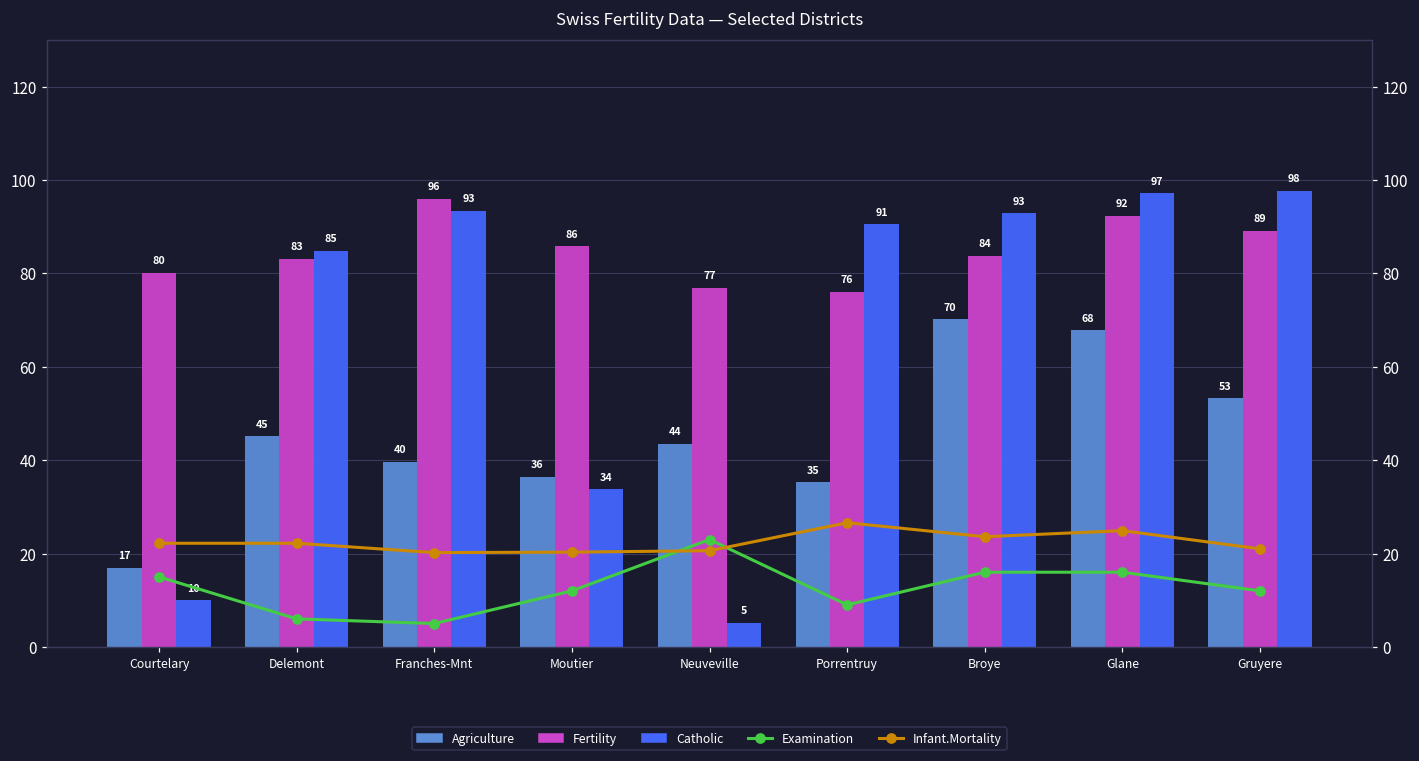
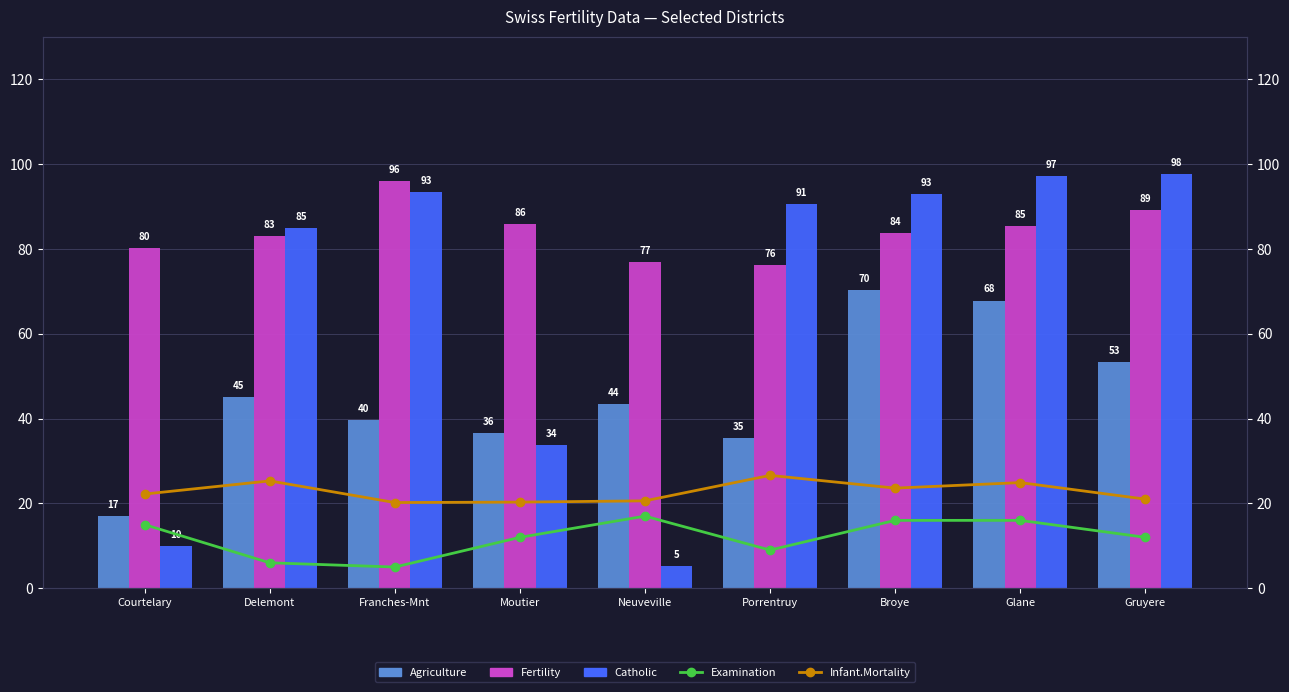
  {
    "Fertility": {
      "Courtelary": 80,
      "Delemont": 83,
      "Franches-Mnt": 96,
      "Moutier": 86,
      "Neuveville": 77,
      "Porrentruy": 76,
      "Broye": 84,
-     "Glane": 92,
+     "Glane": 85,
      "Gruyere": 89
    },
    "Examination": {
      "Courtelary": 15,
      "Delemont": 6,
      "Franches-Mnt": 5,
      "Moutier": 12,
-     "Neuveville": 23,
+     "Neuveville": 17,
      "Porrentruy": 9,
      "Broye": 16,
      "Glane": 16,
      "Gruyere": 12
    },
    "Infant.Mortality": {
      "Courtelary": 22,
-     "Delemont": 22,
+     "Delemont": 25,
      "Franches-Mnt": 20,
      "Moutier": 20,
      "Neuveville": 21,
      "Porrentruy": 27,
      "Broye": 24,
      "Glane": 25,
      "Gruyere": 21
    }
  }
